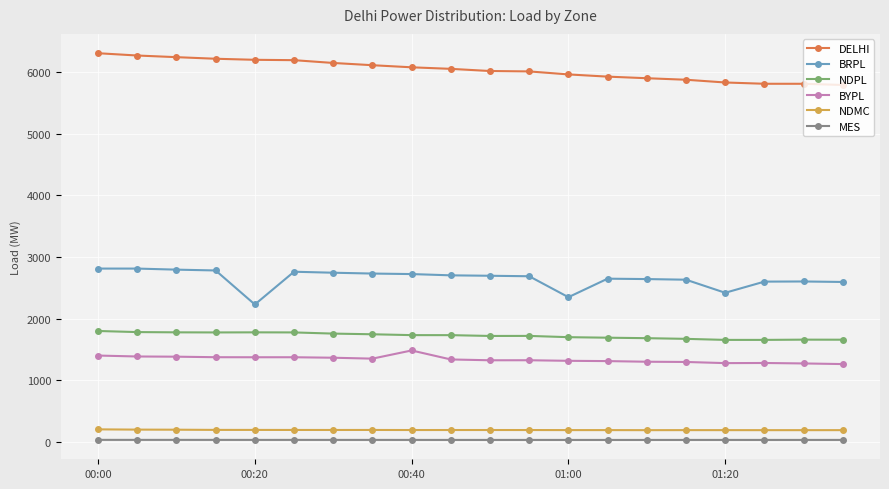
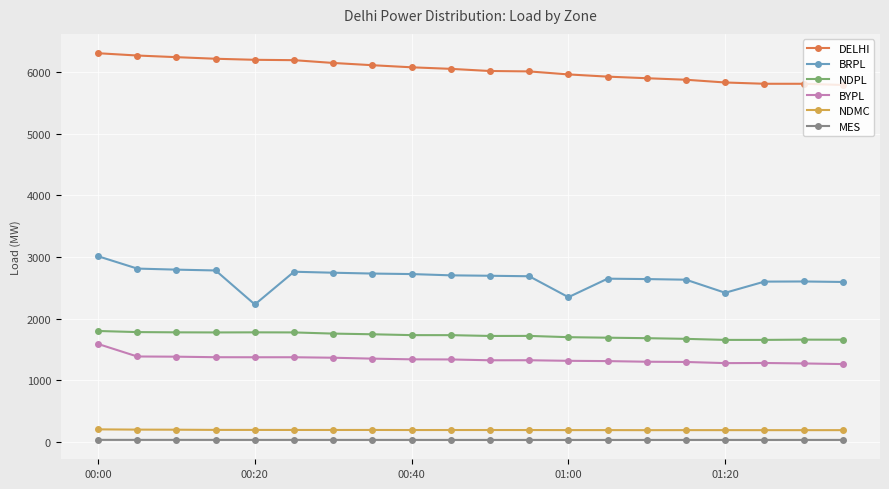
  {
    "BRPL": {
-     "00:00": 2800,
+     "00:00": 3000,
      "00:20": 2200,
      "00:40": 2700,
      "01:00": 2300,
      "01:20": 2400
    },
    "BYPL": {
-     "00:00": 1400,
+     "00:00": 1600,
      "00:20": 1400,
-     "00:40": 1500,
+     "00:40": 1300,
      "01:00": 1300,
      "01:20": 1300
    }
  }
